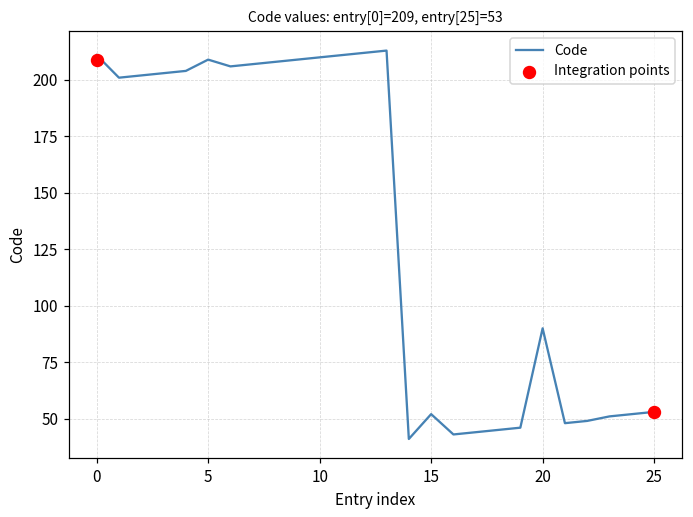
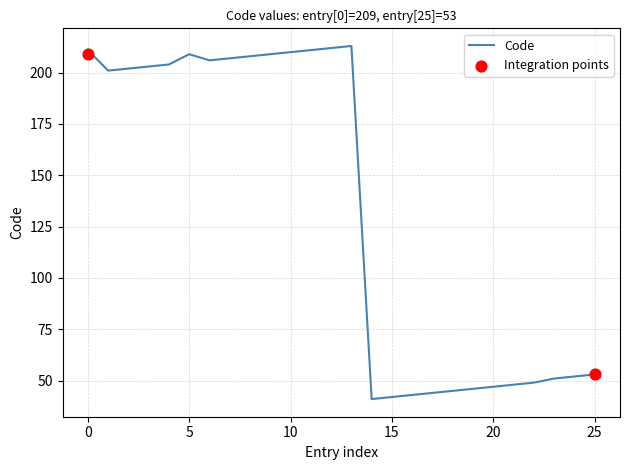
  {
    "Code": {
      "0": 211,
      "5": 209,
      "10": 210,
-     "15": 52,
-     "20": 90
+     "15": 42,
+     "20": 47
    }
  }
